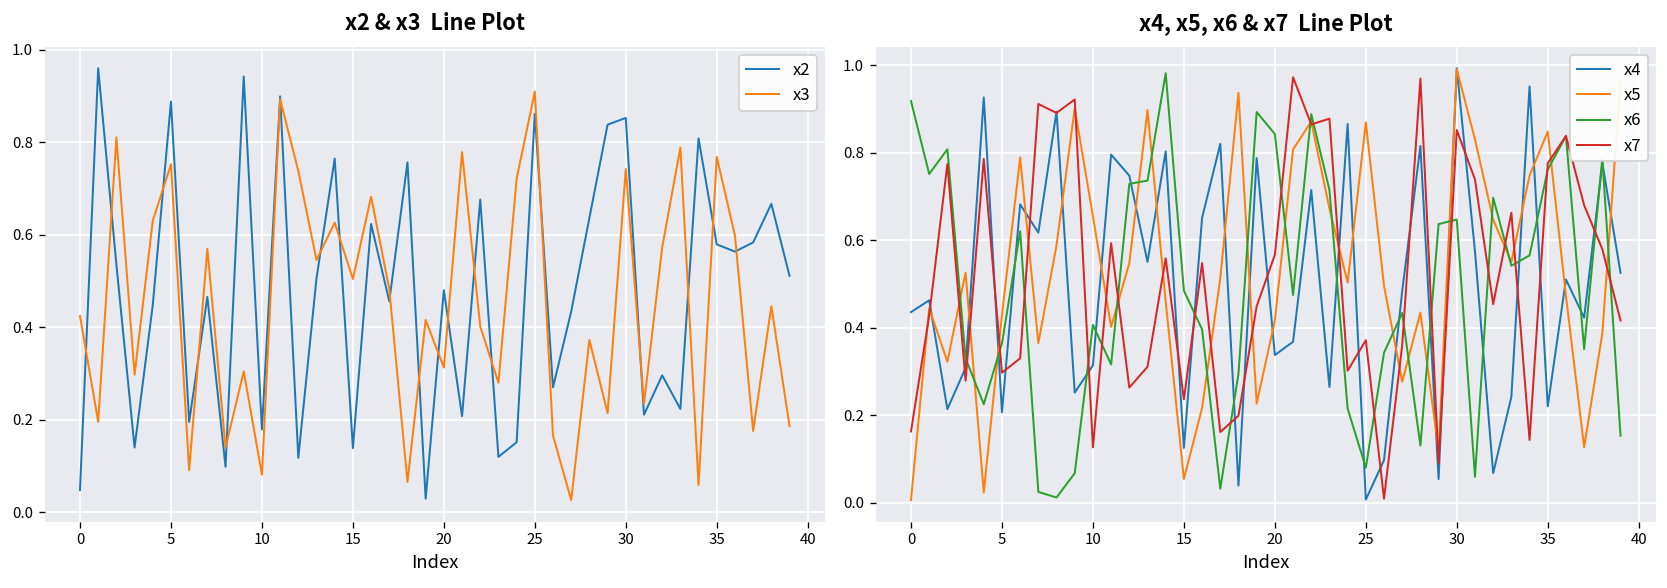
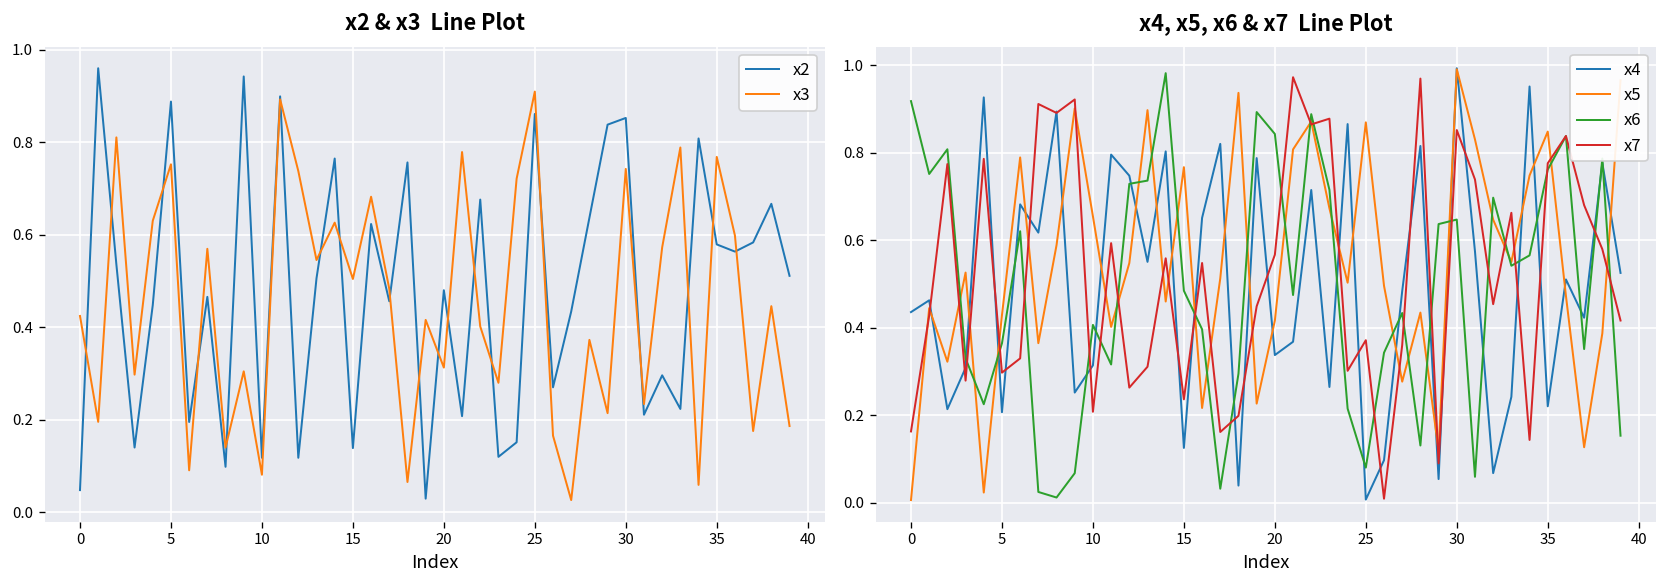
  {
    "x2 & x3 Line Plot": {
      "x2": {
        "0": 0.05,
        "5": 0.89,
-       "10": 0.18,
+       "10": 0.12,
        "15": 0.14,
        "20": 0.48,
        "25": 0.86,
        "30": 0.85,
        "35": 0.58
      },
      "x3": {
        "0": 0.42,
        "5": 0.75,
        "10": 0.08,
        "15": 0.50,
        "20": 0.31,
        "25": 0.91,
        "30": 0.74,
        "35": 0.77
      }
    },
    "x4, x5, x6 & x7 Line Plot": {
      "x4": {
        "0": 0.44,
        "5": 0.21,
        "10": 0.31,
        "15": 0.13,
        "20": 0.34,
        "25": 0.01,
        "35": 0.22
      },
      "x5": {
        "0": 0.01,
        "5": 0.43,
        "10": 0.65,
-       "15": 0.05,
+       "15": 0.77,
        "20": 0.42,
        "25": 0.87,
        "35": 0.85
      },
      "x6": {
        "0": 0.92,
        "5": 0.36,
        "10": 0.41,
        "15": 0.48,
        "20": 0.84,
        "25": 0.08,
        "30": 0.65,
        "35": 0.76
      },
      "x7": {
        "0": 0.16,
        "5": 0.30,
-       "10": 0.13,
+       "10": 0.21,
        "15": 0.24,
        "20": 0.57,
        "25": 0.37,
        "30": 0.85,
        "35": 0.78
      }
    }
  }
